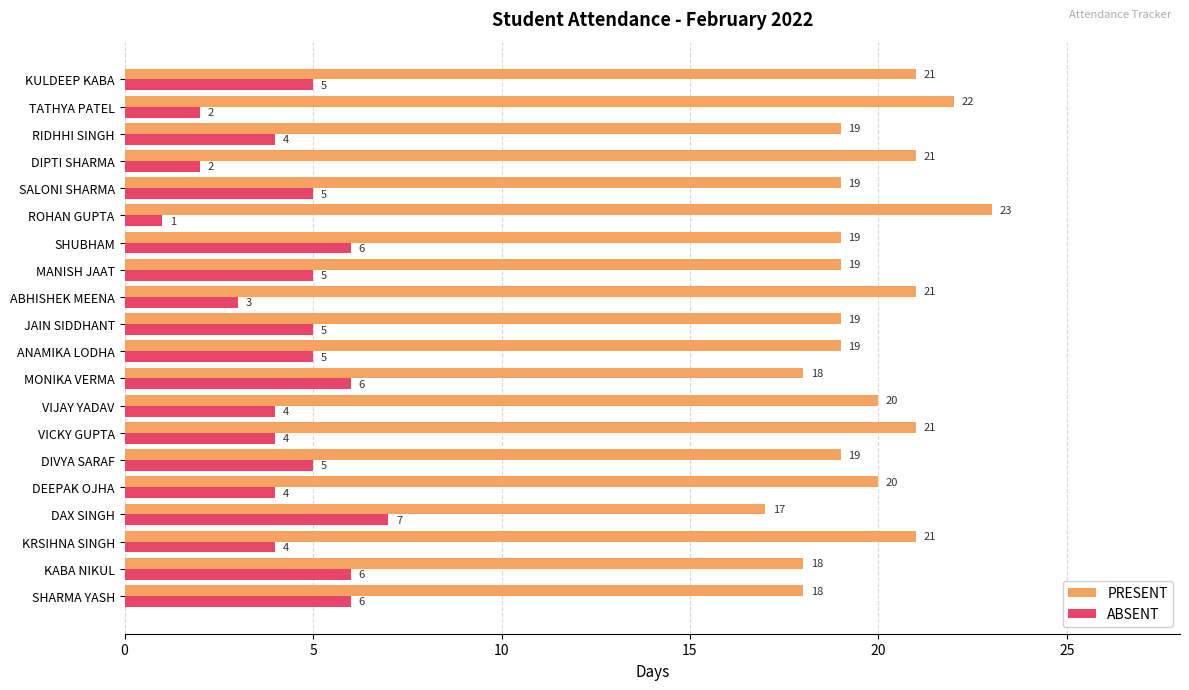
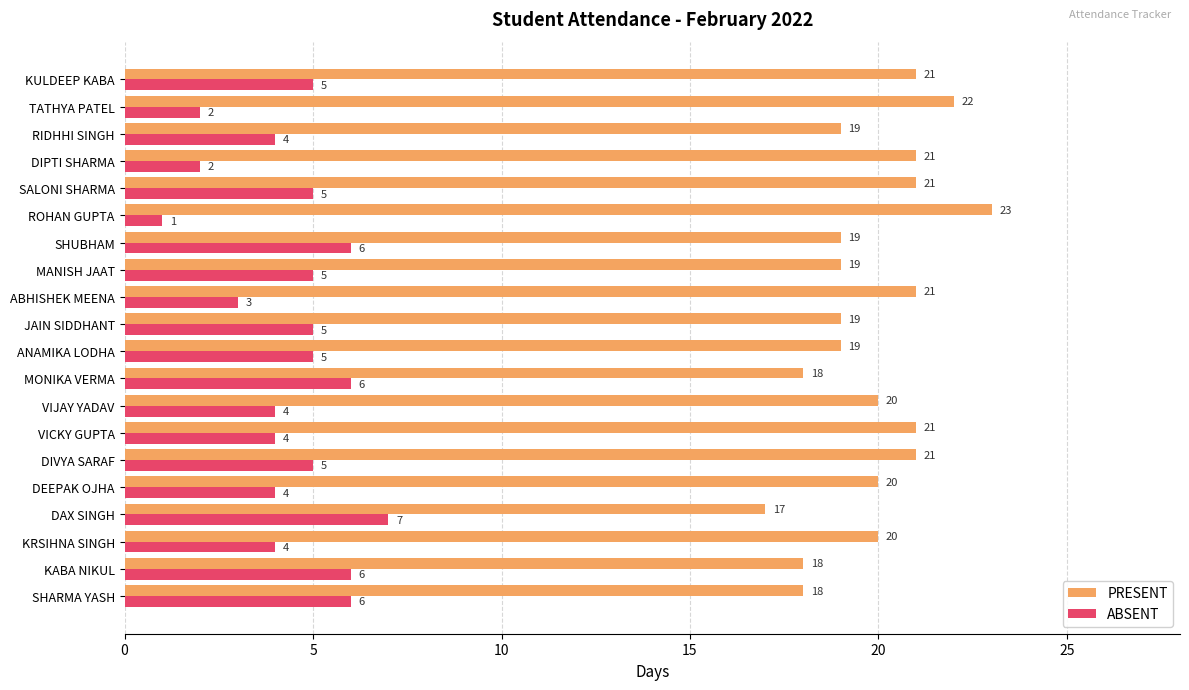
  {
    "PRESENT": {
      "KULDEEP KABA": 21,
      "TATHYA PATEL": 22,
      "RIDHHI SINGH": 19,
      "DIPTI SHARMA": 21,
-     "SALONI SHARMA": 19,
+     "SALONI SHARMA": 21,
      "ROHAN GUPTA": 23,
      "SHUBHAM": 19,
      "MANISH JAAT": 19,
      "ABHISHEK MEENA": 21,
      "JAIN SIDDHANT": 19,
      "ANAMIKA LODHA": 19,
      "MONIKA VERMA": 18,
      "VIJAY YADAV": 20,
      "VICKY GUPTA": 21,
-     "DIVYA SARAF": 19,
+     "DIVYA SARAF": 21,
      "DEEPAK OJHA": 20,
      "DAX SINGH": 17,
-     "KRSIHNA SINGH": 21,
+     "KRSIHNA SINGH": 20,
      "KABA NIKUL": 18,
      "SHARMA YASH": 18
    },
    "ABSENT": {
      "KULDEEP KABA": 5,
      "TATHYA PATEL": 2,
      "RIDHHI SINGH": 4,
      "DIPTI SHARMA": 2,
      "SALONI SHARMA": 5,
      "ROHAN GUPTA": 1,
      "SHUBHAM": 6,
      "MANISH JAAT": 5,
      "ABHISHEK MEENA": 3,
      "JAIN SIDDHANT": 5,
      "ANAMIKA LODHA": 5,
      "MONIKA VERMA": 6,
      "VIJAY YADAV": 4,
      "VICKY GUPTA": 4,
      "DIVYA SARAF": 5,
      "DEEPAK OJHA": 4,
      "DAX SINGH": 7,
      "KRSIHNA SINGH": 4,
      "KABA NIKUL": 6,
      "SHARMA YASH": 6
    }
  }
